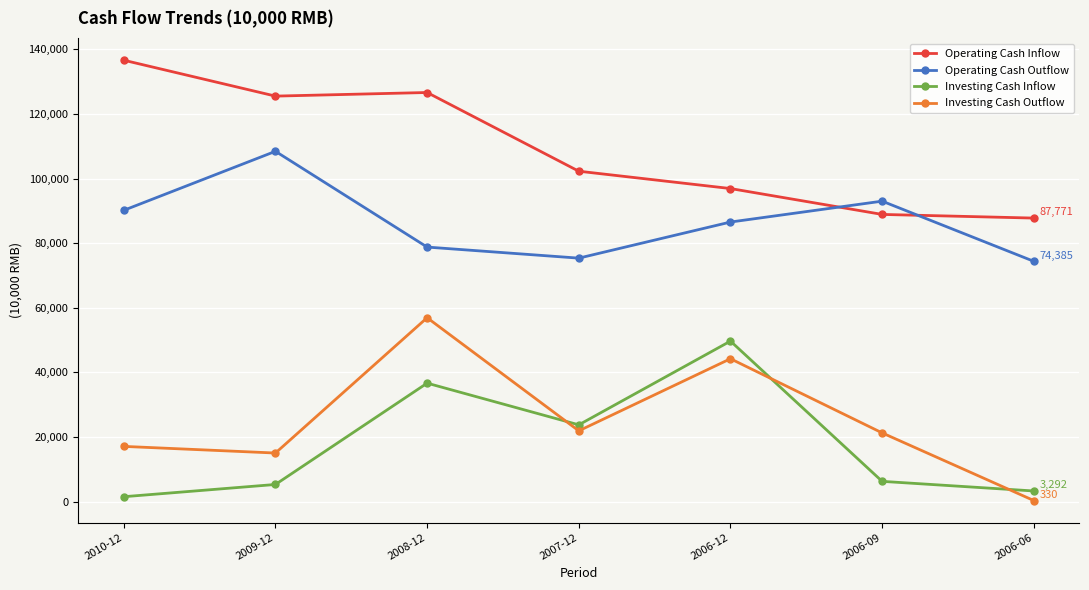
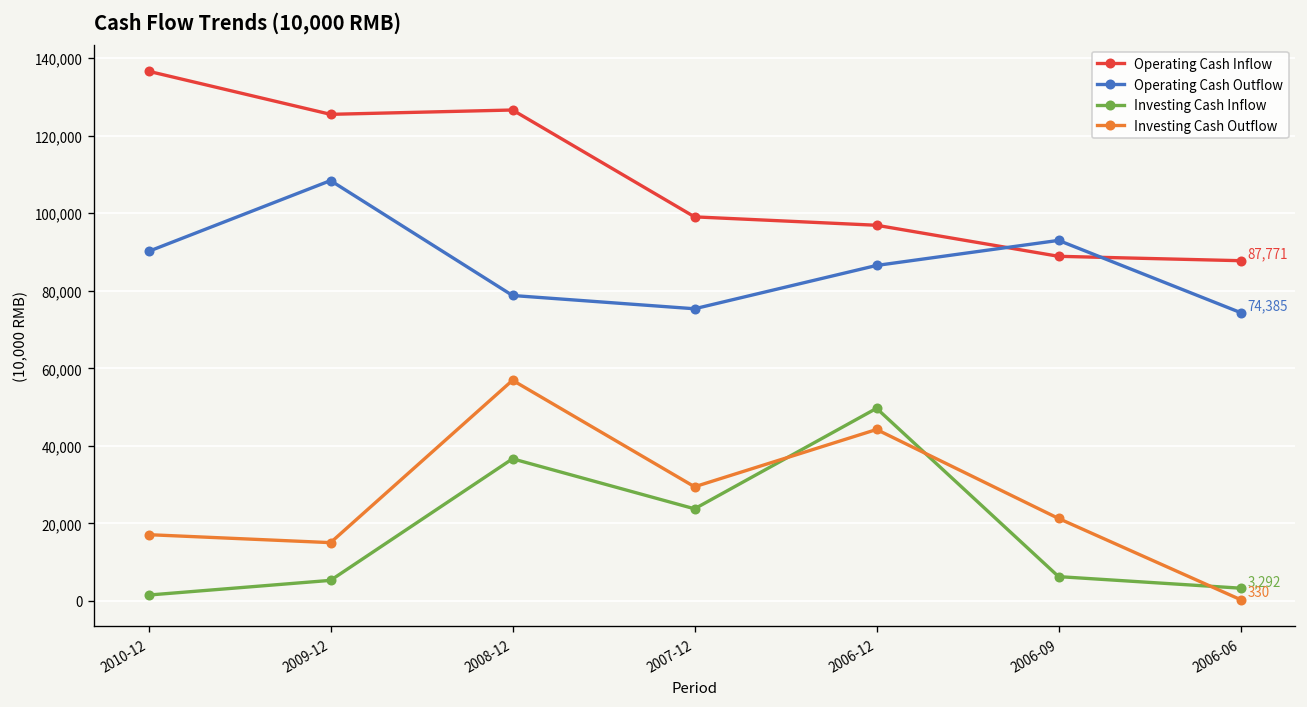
  {
    "Operating Cash Inflow": {
      "2010-12": "137,000",
      "2009-12": "126,000",
      "2008-12": "127,000",
-     "2007-12": "102,000",
+     "2007-12": "99,000",
      "2006-12": "97,000",
      "2006-09": "89,000"
    },
    "Operating Cash Outflow": {
      "2006-06": "74,385"
    },
    "Investing Cash Inflow": {
      "2006-06": "3,292"
    },
    "Investing Cash Outflow": {
      "2010-12": "17,000",
      "2009-12": "15,000",
      "2008-12": "57,000",
-     "2007-12": "22,000",
+     "2007-12": "29,000",
      "2006-12": "44,000",
      "2006-09": "21,000"
    }
  }
